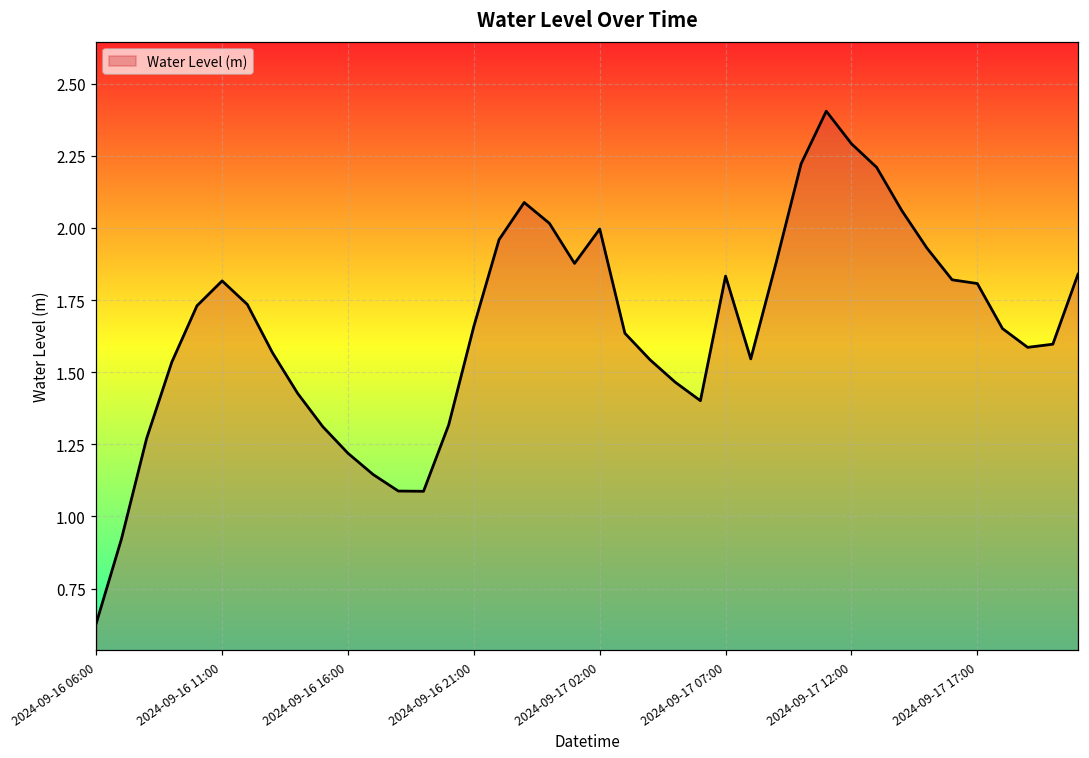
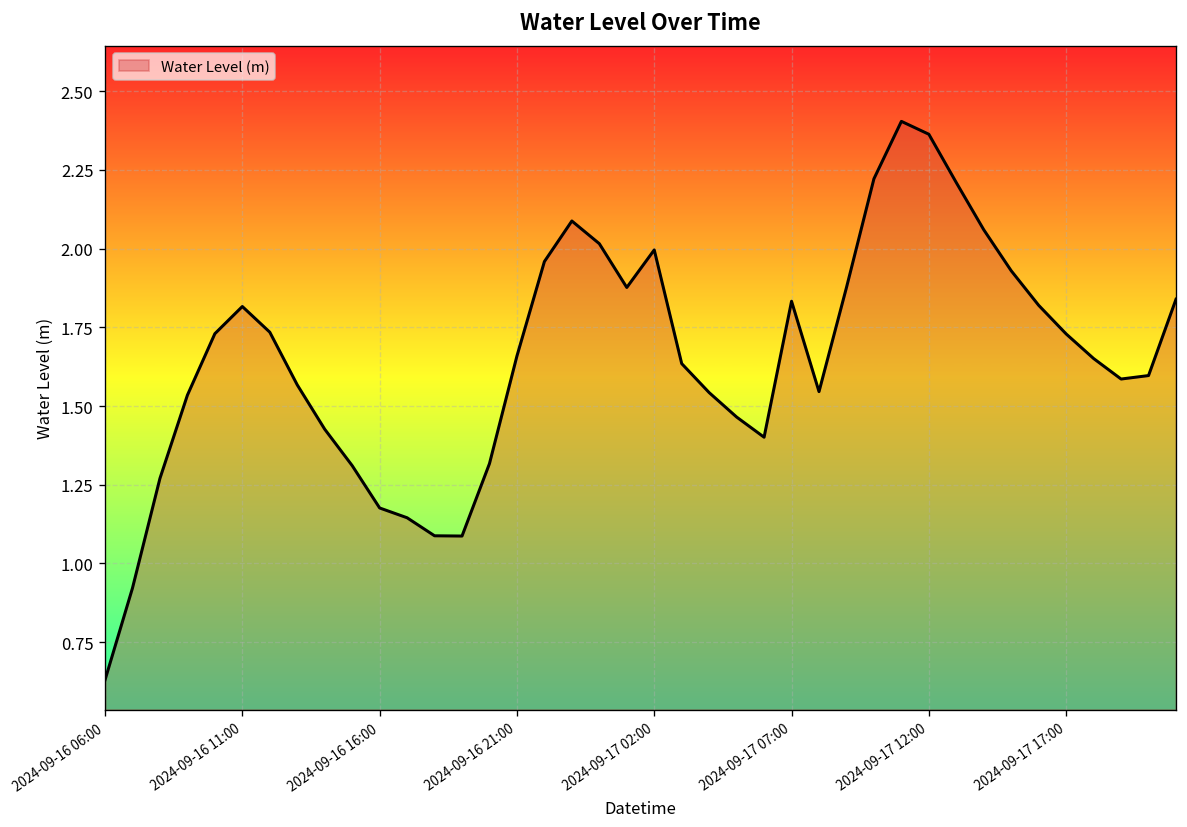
  {
    "2024-09-16 06:00": 0.63,
    "2024-09-16 11:00": 1.82,
-   "2024-09-16 16:00": 1.22,
+   "2024-09-16 16:00": 1.18,
    "2024-09-16 21:00": 1.66,
    "2024-09-17 02:00": 2.00,
    "2024-09-17 07:00": 1.83,
-   "2024-09-17 12:00": 2.29,
-   "2024-09-17 17:00": 1.81
+   "2024-09-17 12:00": 2.36,
+   "2024-09-17 17:00": 1.73
  }
